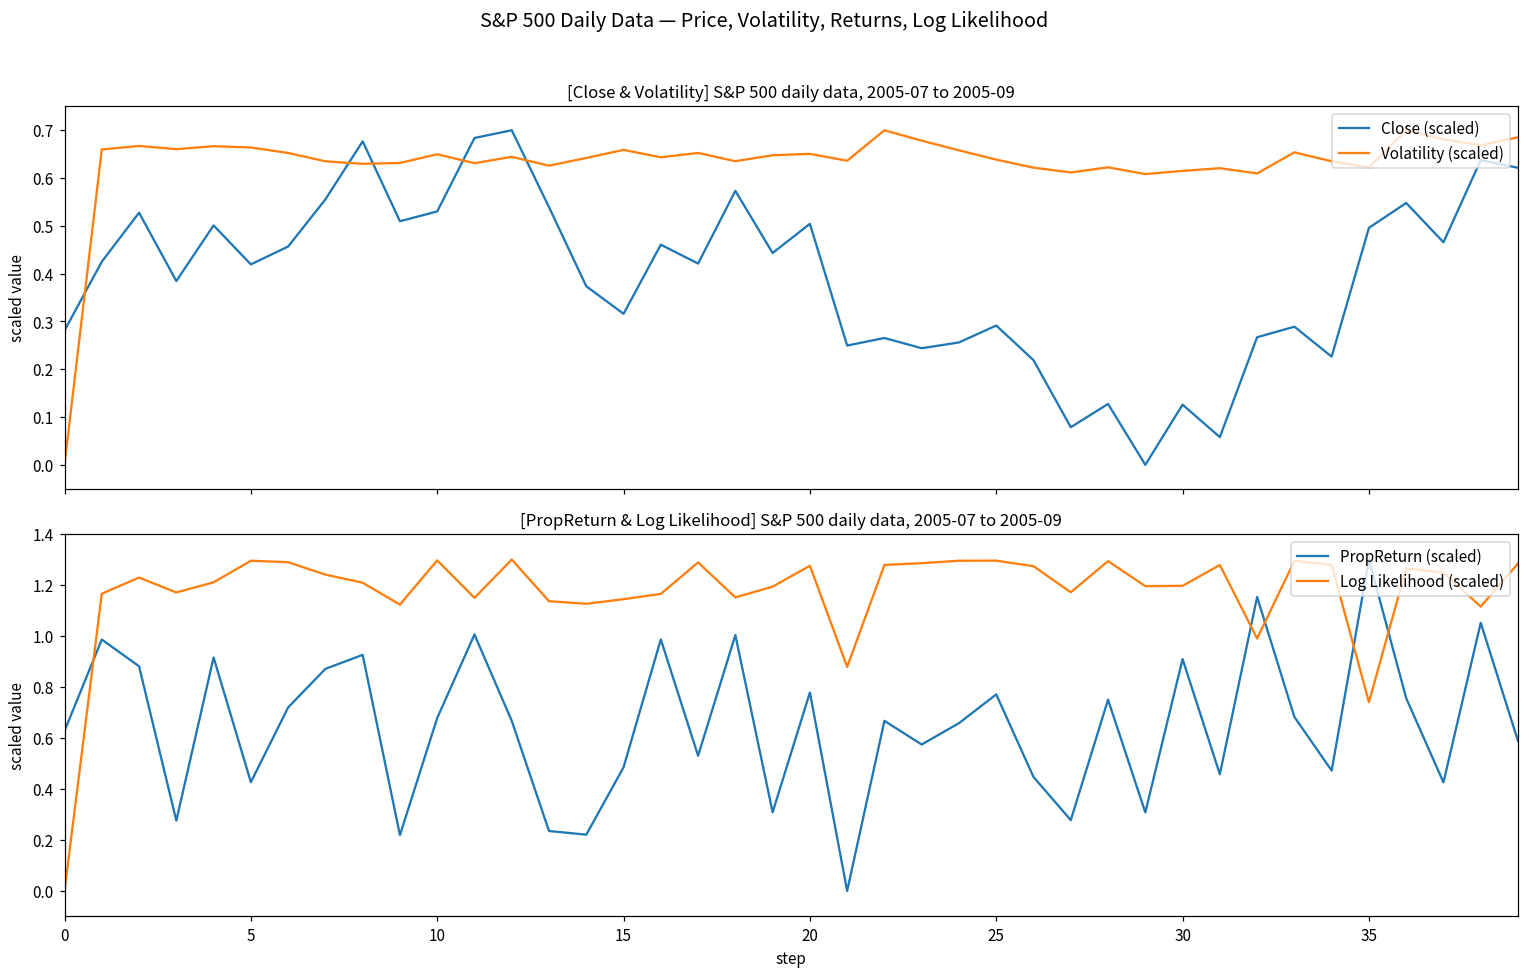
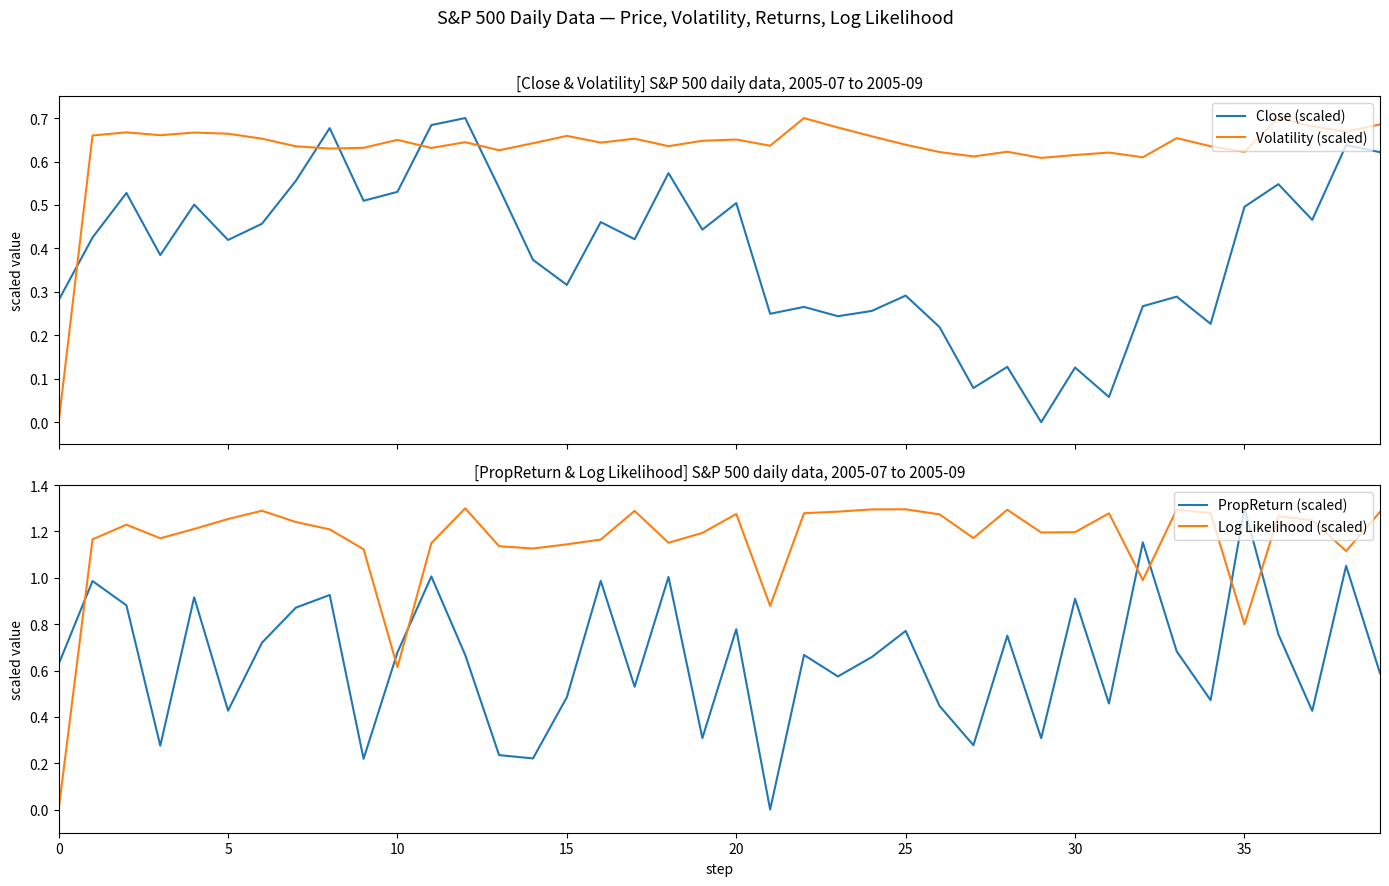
  {
    "[PropReturn & Log Likelihood] S&P 500 daily data, 2005-07 to 2005-09": {
      "PropReturn (scaled)": {
        "0": 0.63,
        "5": 0.43,
        "10": 0.68,
        "15": 0.48,
        "20": 0.78,
        "25": 0.77,
        "30": 0.91
      },
      "Log Likelihood (scaled)": {
        "0": 0.00,
-       "5": 1.30,
-       "10": 1.30,
+       "5": 1.25,
+       "10": 0.61,
        "15": 1.14,
        "20": 1.28,
        "25": 1.30,
        "30": 1.20,
-       "35": 0.74
+       "35": 0.80
      }
    }
  }
